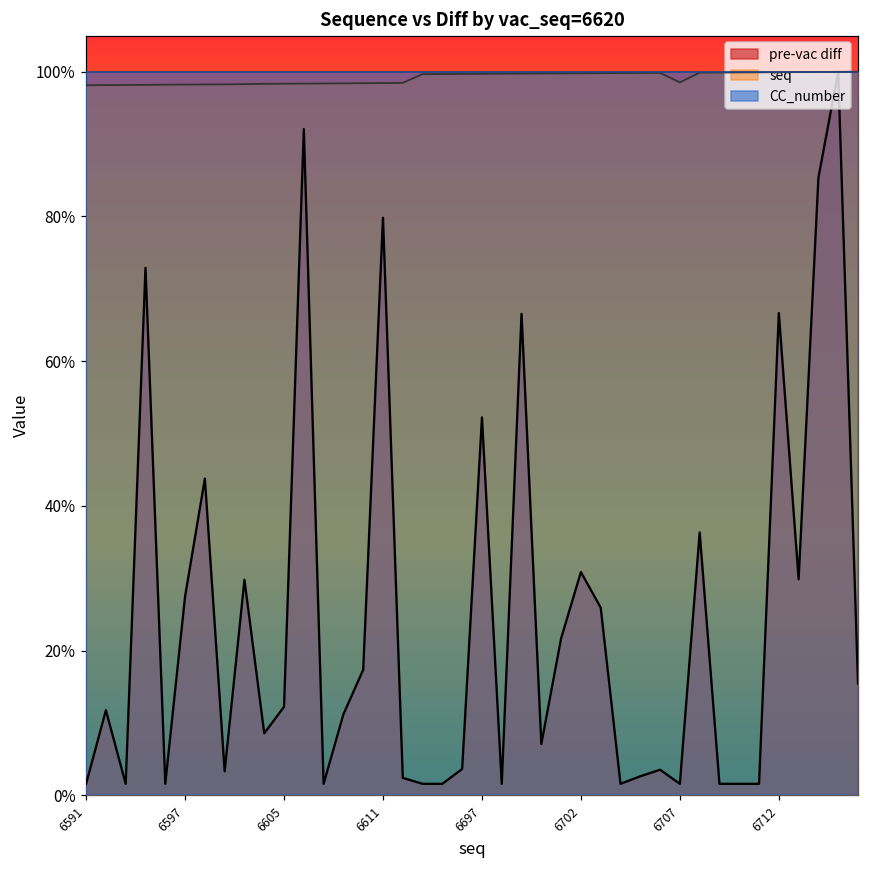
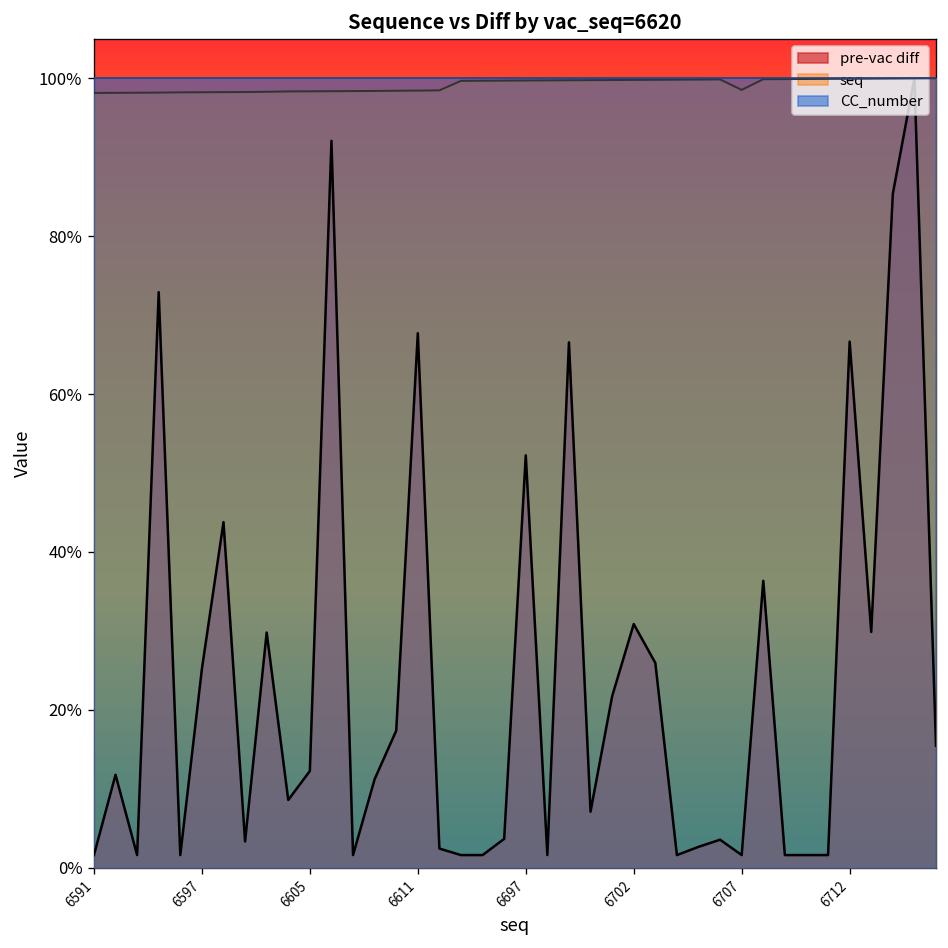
  {
    "pre-vac diff": {
      "6591": "2%",
-     "6597": "27%",
+     "6597": "25%",
      "6605": "12%",
-     "6611": "80%",
+     "6611": "68%",
      "6697": "52%",
      "6702": "31%",
      "6707": "2%",
      "6712": "67%"
    },
    "seq": {
      "6591": "98%",
      "6597": "98%",
      "6605": "98%",
      "6611": "98%",
      "6707": "99%"
    },
    "CC_number": {
      "6591": "100%",
      "6597": "100%",
      "6605": "100%",
      "6611": "100%",
      "6707": "100%"
    }
  }
